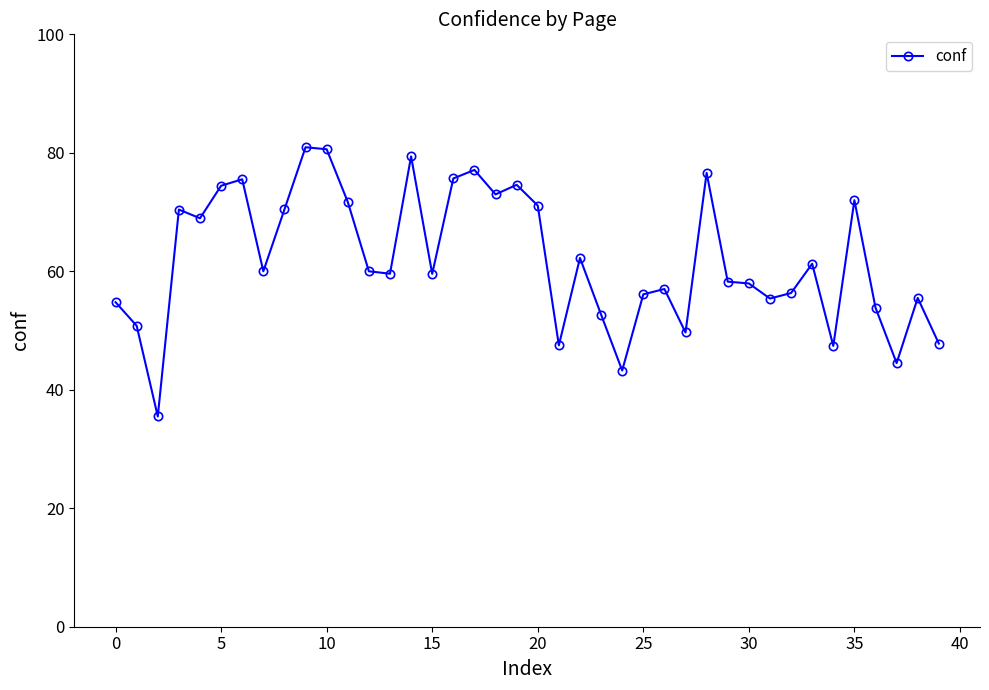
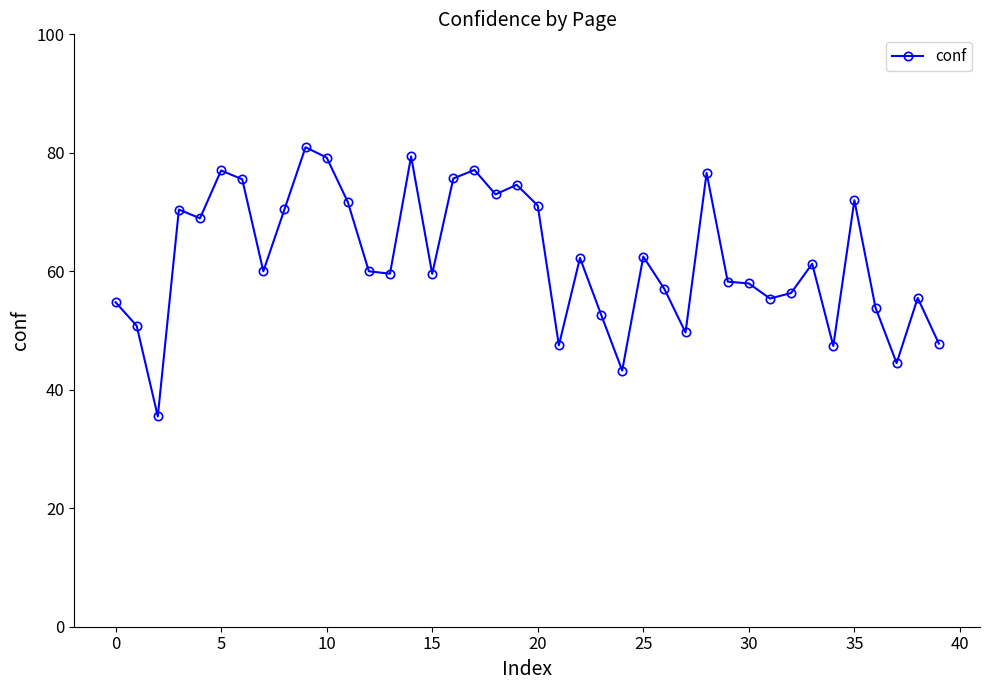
  {
    "0": 55,
-   "5": 74,
-   "10": 81,
+   "5": 77,
+   "10": 79,
    "15": 60,
    "20": 71,
-   "25": 56,
+   "25": 62,
    "30": 58,
    "35": 72
  }
